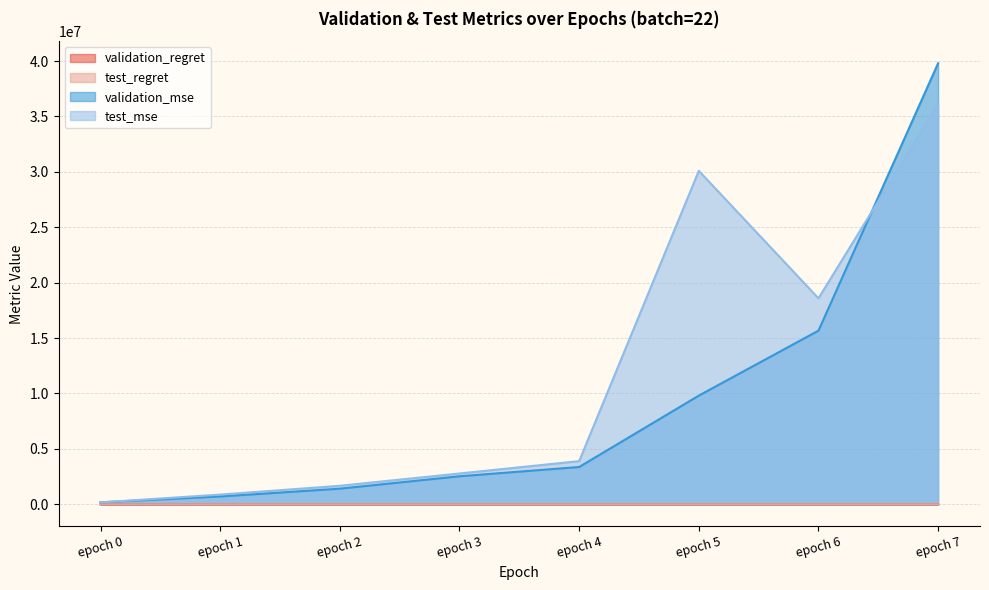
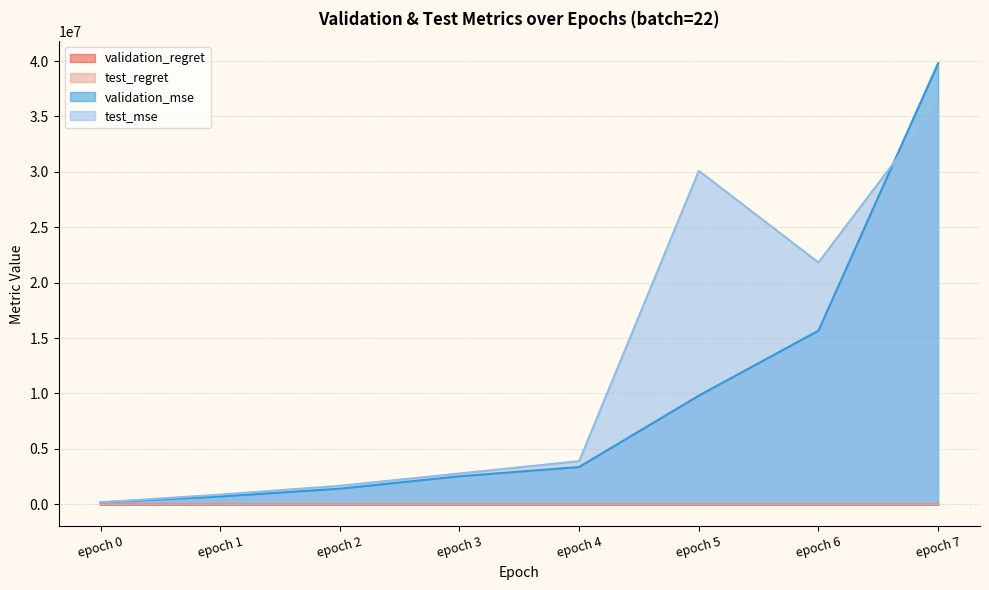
  {
    "test_regret": {
      "epoch 1": 0,
      "epoch 2": 0,
      "epoch 3": 0,
      "epoch 4": 0,
      "epoch 5": 0,
      "epoch 6": 0,
      "epoch 7": 0
    },
    "validation_mse": {
      "epoch 2": 1400000,
      "epoch 3": 2500000,
      "epoch 4": 3400000,
      "epoch 5": 9800000,
      "epoch 6": 15700000,
      "epoch 7": 39800000
    },
    "test_mse": {
      "epoch 2": 1700000,
      "epoch 3": 2800000,
      "epoch 4": 3900000,
      "epoch 5": 30100000,
-     "epoch 6": 18600000,
+     "epoch 6": 21800000,
      "epoch 7": 36100000
    }
  }
